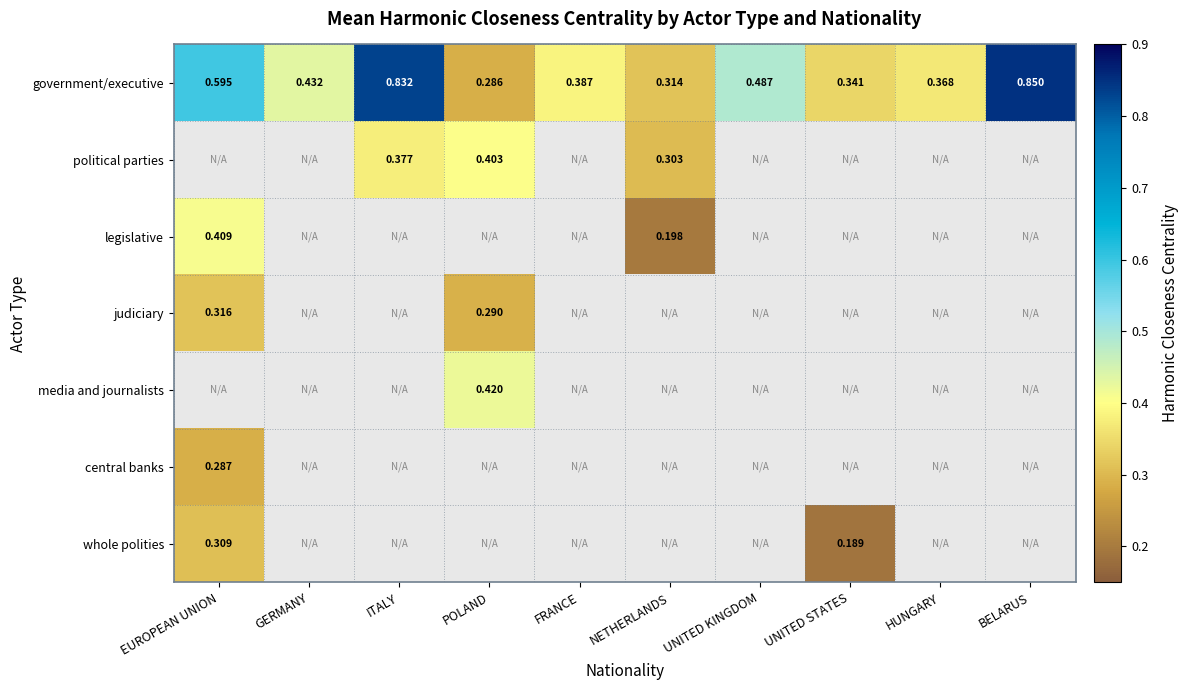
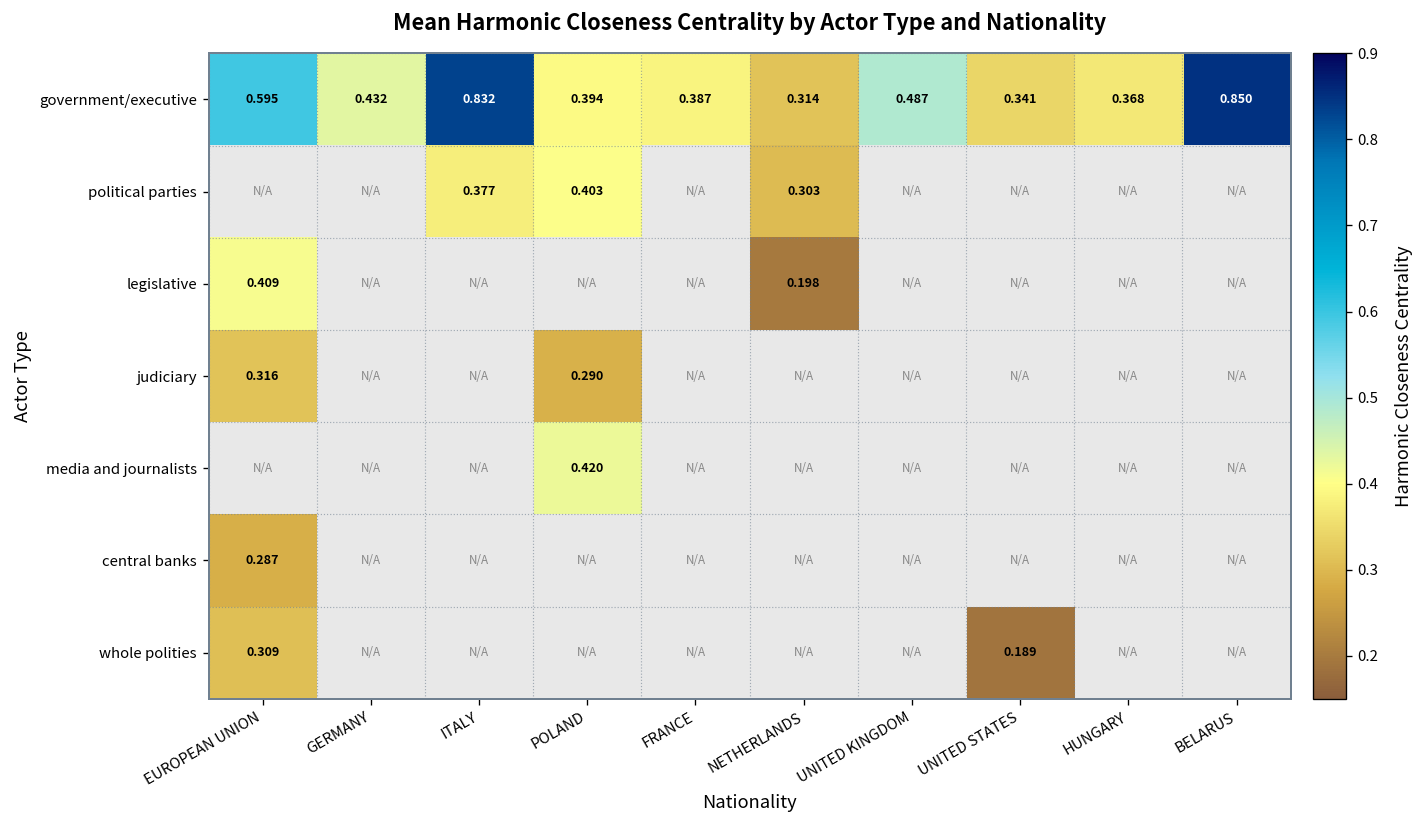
  {
    "government/executive": {
      "EUROPEAN UNION": 0.595,
      "GERMANY": 0.432,
      "ITALY": 0.832,
-     "POLAND": 0.286,
+     "POLAND": 0.394,
      "FRANCE": 0.387,
      "NETHERLANDS": 0.314,
      "UNITED KINGDOM": 0.487,
      "UNITED STATES": 0.341,
      "HUNGARY": 0.368,
      "BELARUS": 0.850
    },
    "political parties": {
      "ITALY": 0.377,
      "POLAND": 0.403,
      "NETHERLANDS": 0.303
    },
    "legislative": {
      "EUROPEAN UNION": 0.409,
      "NETHERLANDS": 0.198
    },
    "judiciary": {
      "EUROPEAN UNION": 0.316,
      "POLAND": 0.290
    },
    "media and journalists": {
      "POLAND": 0.420
    },
    "central banks": {
      "EUROPEAN UNION": 0.287
    },
    "whole polities": {
      "EUROPEAN UNION": 0.309,
      "UNITED STATES": 0.189
    }
  }
